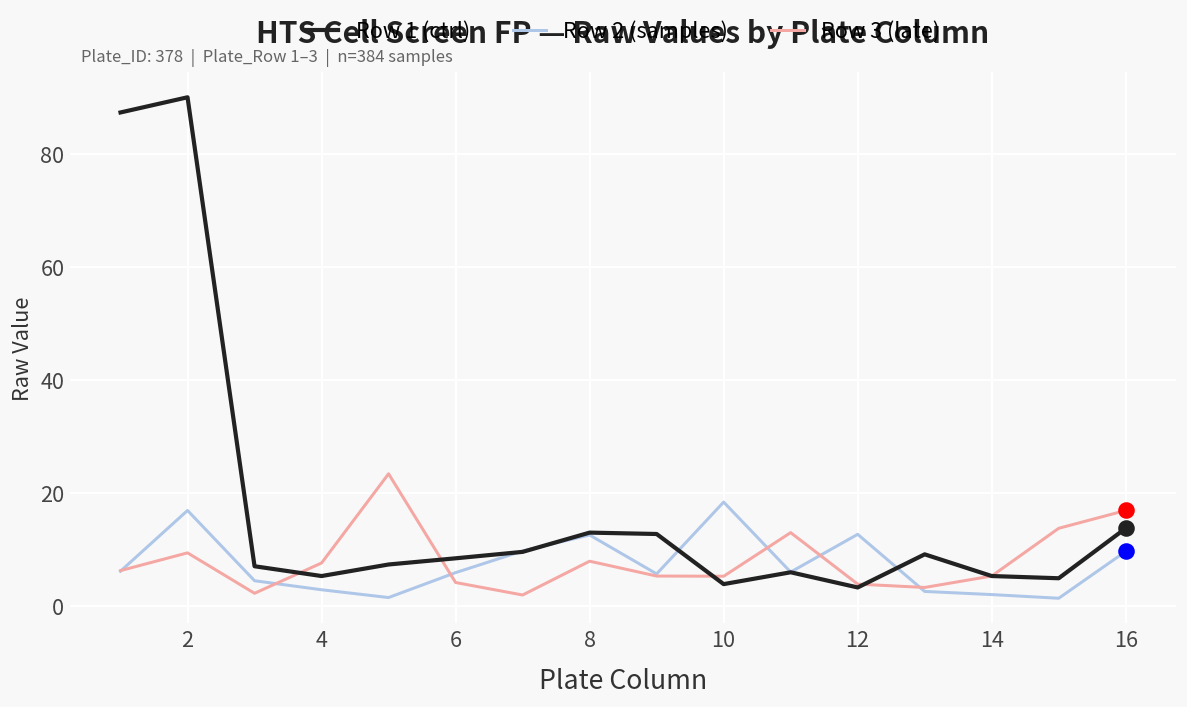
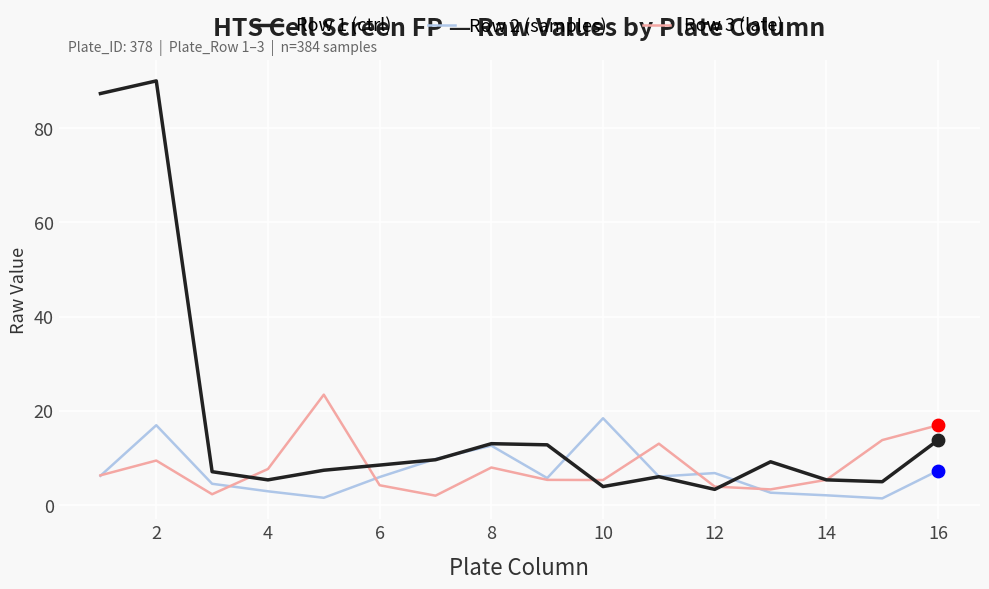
  {
    "Row 2 (samples)": {
      "2": 17,
      "4": 3,
      "6": 6,
      "10": 18,
-     "12": 13,
+     "12": 7,
      "14": 2,
-     "16": 10
+     "16": 7
    },
    "Row 3 (late)": {
      "2": 9,
      "4": 8,
      "6": 4,
      "8": 8,
      "10": 5,
      "12": 4
    }
  }
